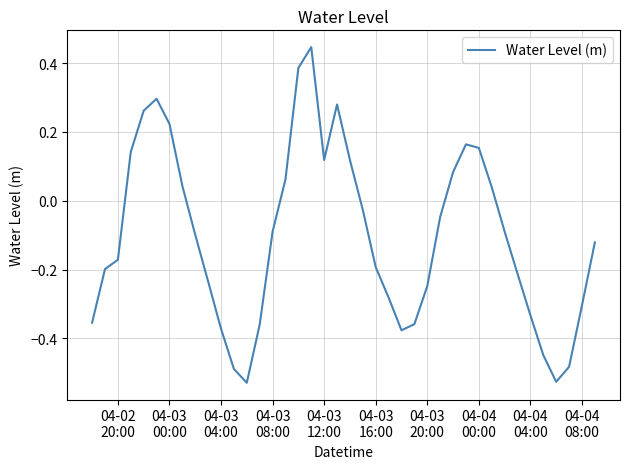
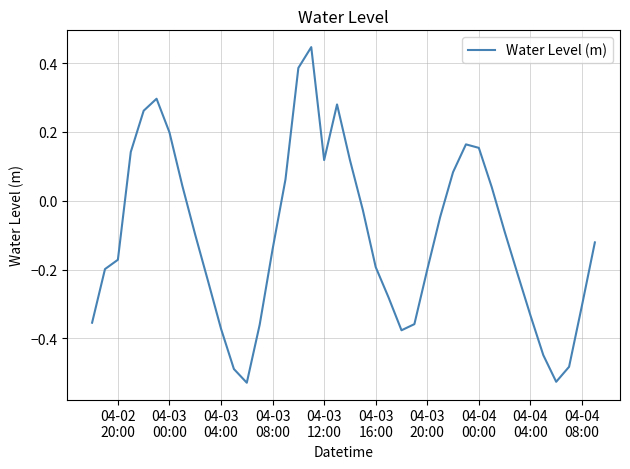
  {
    "04-02 20:00": -0.17,
-   "04-03 00:00": 0.22,
+   "04-03 00:00": 0.20,
    "04-03 04:00": -0.37,
-   "04-03 08:00": -0.09,
+   "04-03 08:00": -0.14,
    "04-03 12:00": 0.12,
    "04-03 16:00": -0.19,
-   "04-03 20:00": -0.25,
+   "04-03 20:00": -0.20,
    "04-04 00:00": 0.15,
    "04-04 04:00": -0.33,
    "04-04 08:00": -0.30
  }
